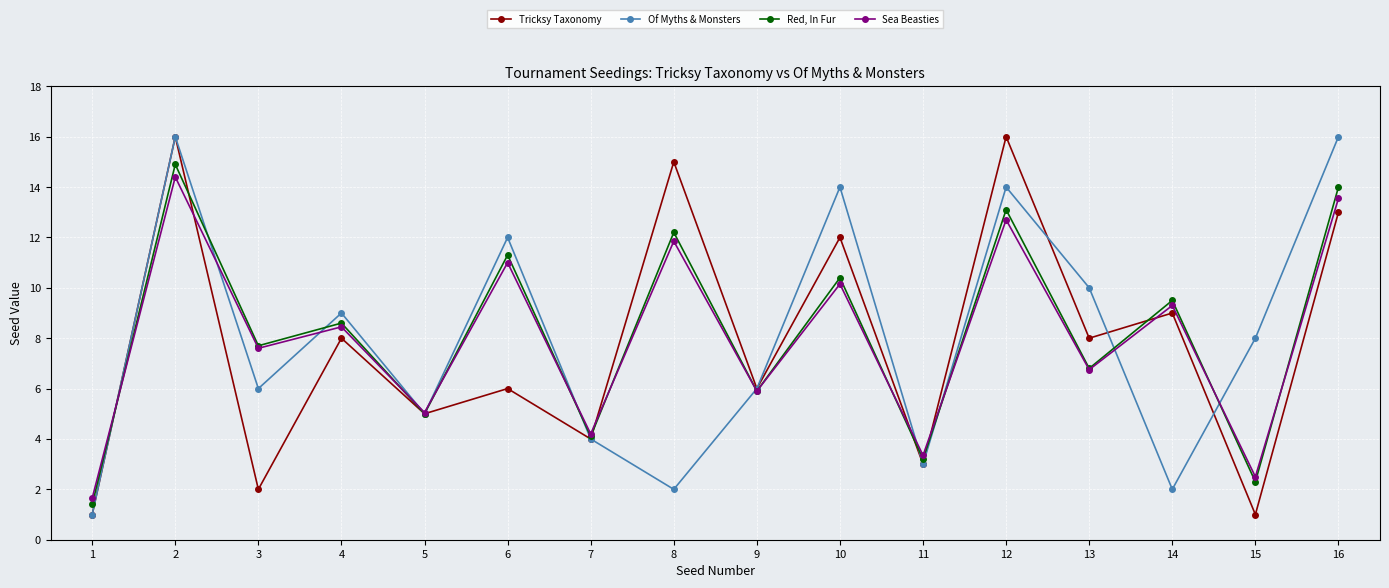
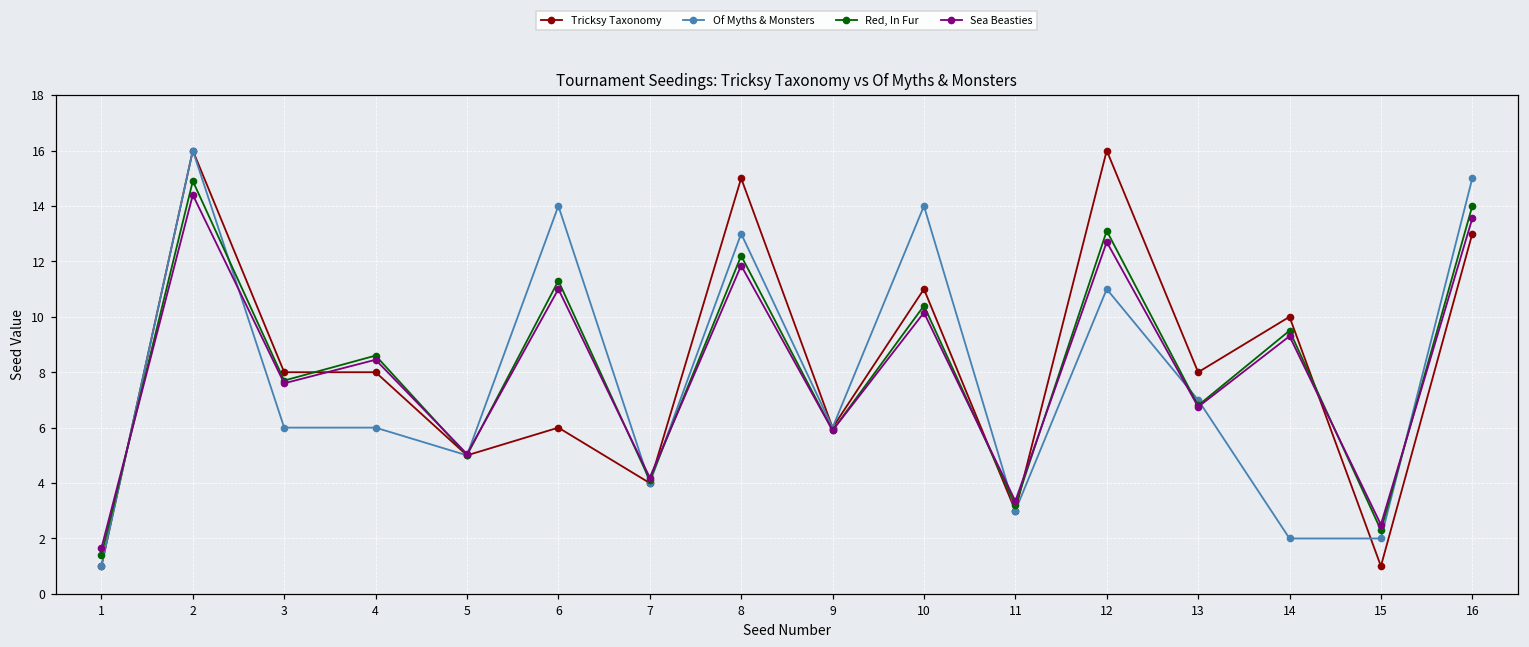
  {
    "Tricksy Taxonomy": {
-     "3": 2,
+     "3": 8,
      "4": 8,
      "6": 6,
      "8": 15,
-     "10": 12,
+     "10": 11,
      "12": 16,
      "13": 8,
-     "14": 9,
+     "14": 10,
      "15": 1,
      "16": 13
    },
    "Of Myths & Monsters": {
      "3": 6,
-     "4": 9,
-     "6": 12,
-     "8": 2,
+     "4": 6,
+     "6": 14,
+     "8": 13,
      "10": 14,
-     "12": 14,
-     "13": 10,
+     "12": 11,
+     "13": 7,
      "14": 2,
-     "15": 8,
-     "16": 16
+     "15": 2,
+     "16": 15
    },
    "Red, In Fur": {
      "1": 1.4,
      "2": 14.9,
      "4": 8.6,
      "6": 11.3,
      "8": 12.2,
      "10": 10.4,
      "11": 3.2,
      "12": 13.1,
      "14": 9.5,
      "15": 2.3,
      "16": 14
    },
    "Sea Beasties": {
      "1": 1.7,
      "2": 14.4,
      "4": 8.5,
      "6": 11,
      "8": 11.9,
      "10": 10.2,
      "11": 3.3,
      "12": 12.7,
      "14": 9.3,
      "15": 2.5,
      "16": 13.6
    }
  }
